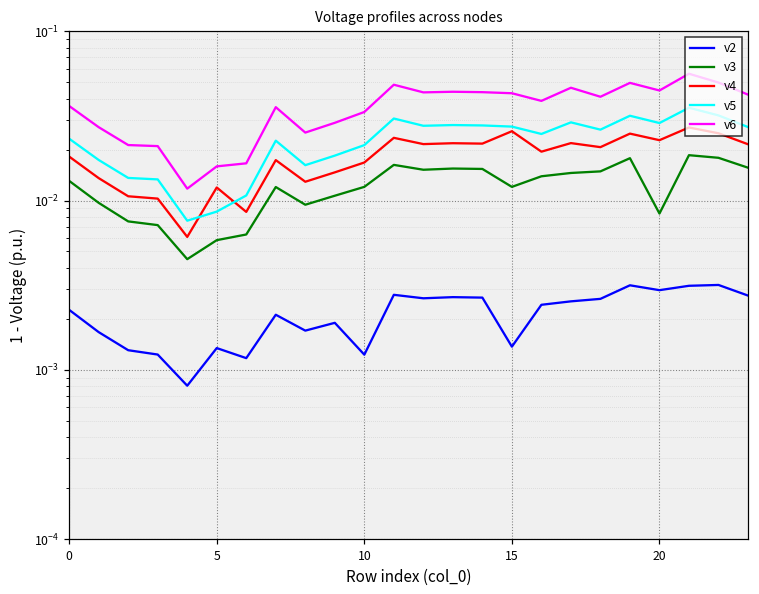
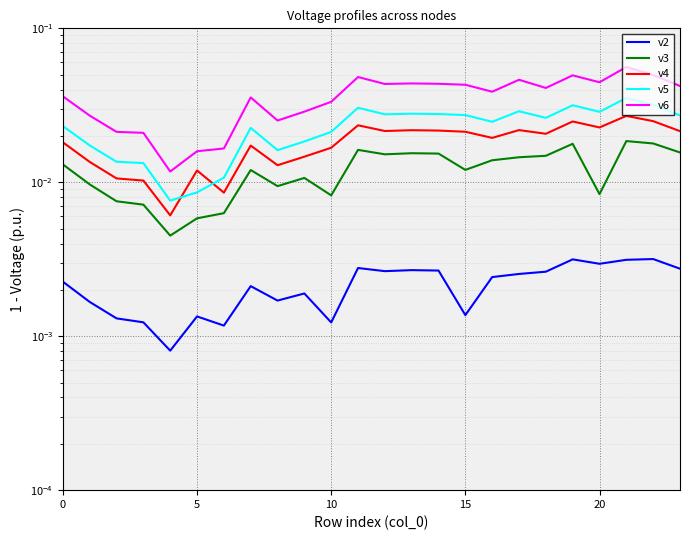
  {
    "v2": {
      "0": 0.0023,
      "5": 0.0013,
      "10": 0.0012,
      "15": 0.0014,
      "20": 0.003
    },
    "v3": {
      "0": 0.013,
      "5": 0.006,
-     "10": 0.012,
+     "10": 0.008,
      "15": 0.012,
      "20": 0.008
    },
    "v4": {
      "0": 0.018,
      "5": 0.012,
      "10": 0.017,
-     "15": 0.026,
+     "15": 0.021,
      "20": 0.023
    },
    "v5": {
      "0": 0.023,
      "5": 0.009,
      "10": 0.021,
      "15": 0.027,
      "20": 0.029
    },
    "v6": {
      "0": 0.036,
      "5": 0.016,
      "10": 0.033,
      "15": 0.043,
      "20": 0.045
    }
  }
